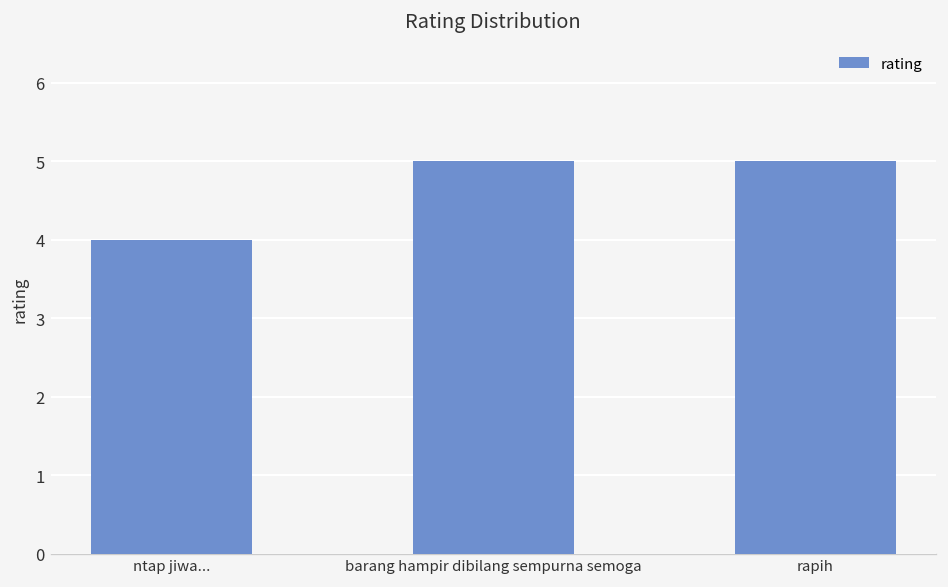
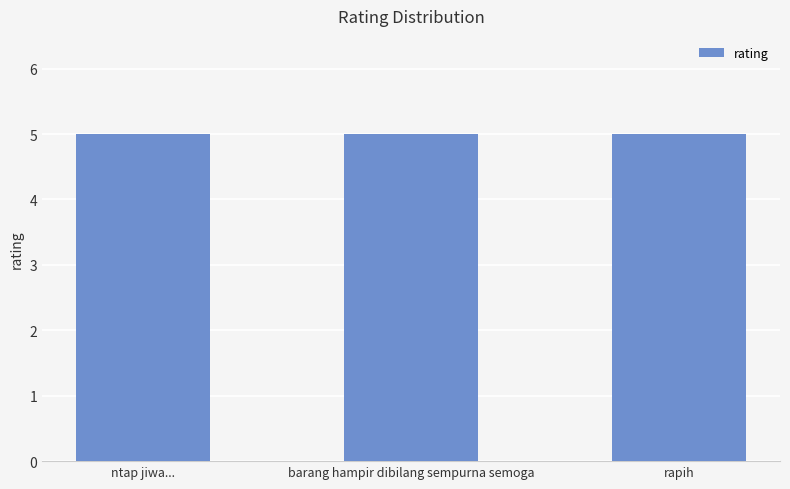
  {
-   "ntap jiwa...": 4,
+   "ntap jiwa...": 5,
    "barang hampir dibilang sempurna semoga": 5,
    "rapih": 5
  }
